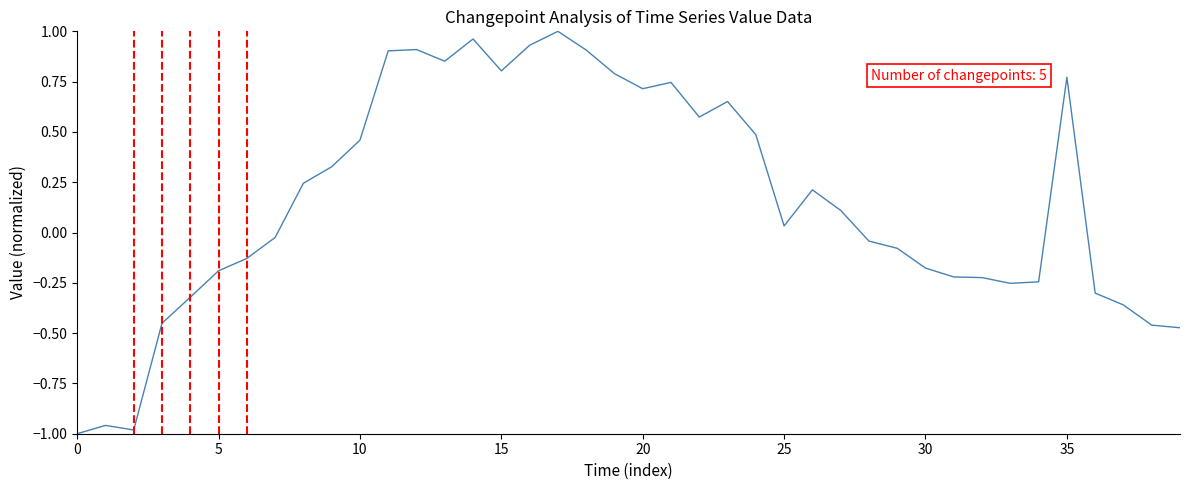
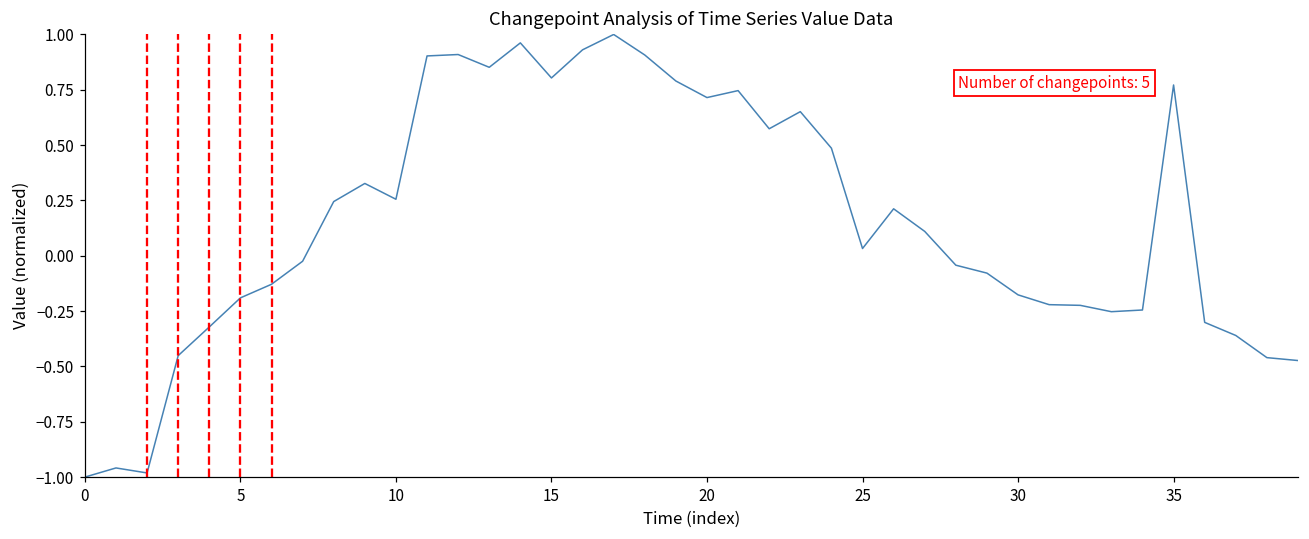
  {
    "0": -1.00,
    "5": -0.19,
-   "10": 0.46,
+   "10": 0.26,
    "15": 0.80,
    "20": 0.71,
    "25": 0.03,
    "30": -0.18
  }
